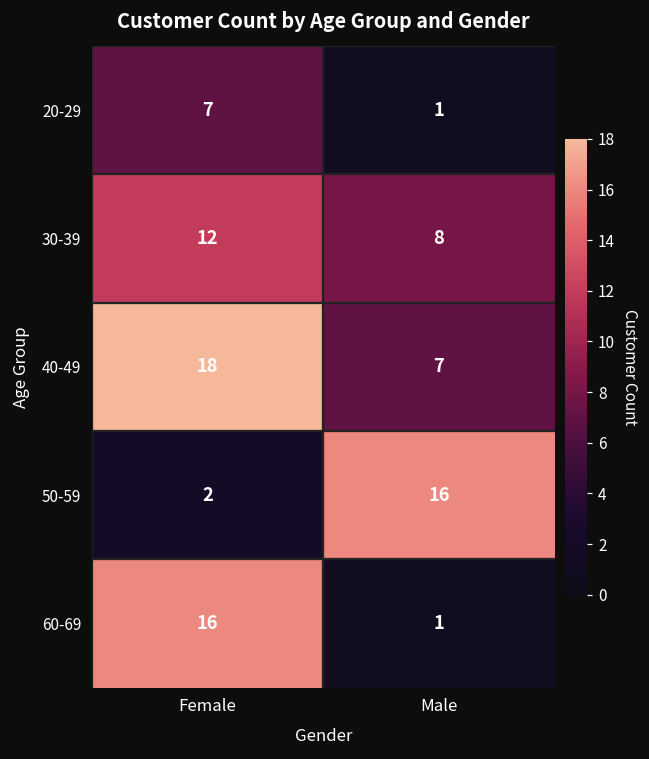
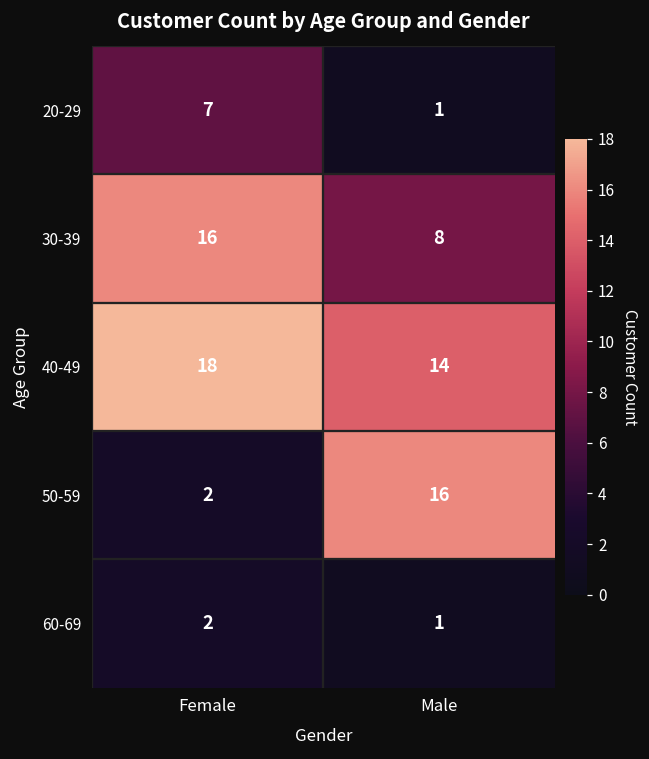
  {
    "20-29": {
      "Female": 7,
      "Male": 1
    },
    "30-39": {
-     "Female": 12,
+     "Female": 16,
      "Male": 8
    },
    "40-49": {
      "Female": 18,
-     "Male": 7
+     "Male": 14
    },
    "50-59": {
      "Female": 2,
      "Male": 16
    },
    "60-69": {
-     "Female": 16,
+     "Female": 2,
      "Male": 1
    }
  }
